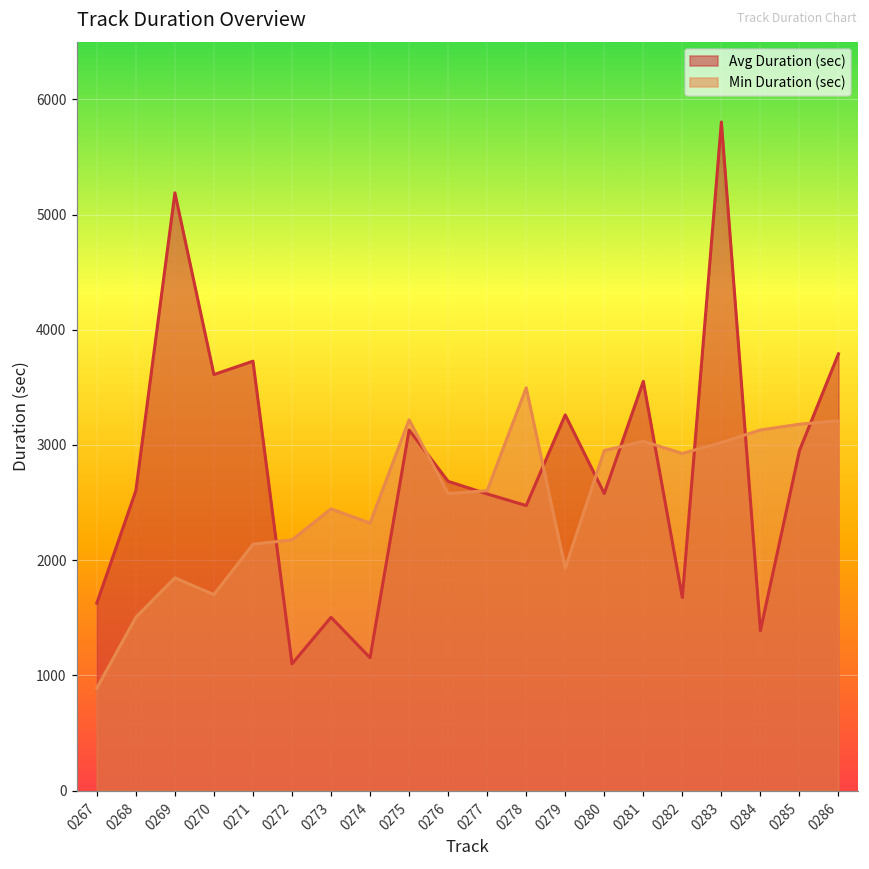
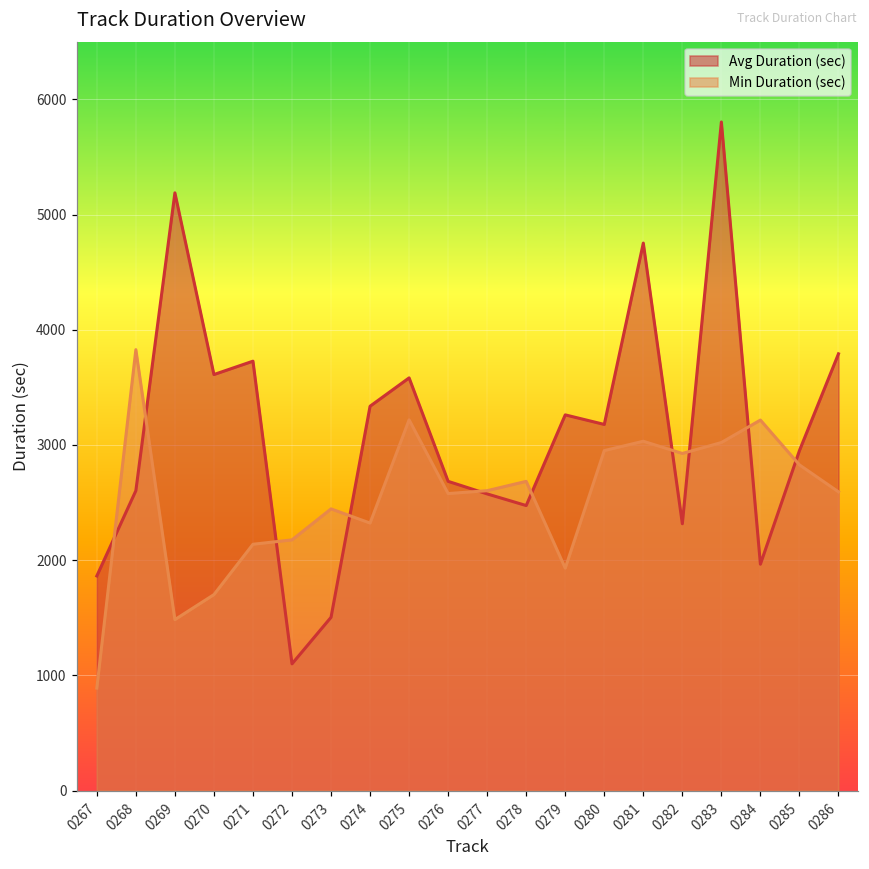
  {
    "Avg Duration (sec)": {
-     "0267": 1630,
+     "0267": 1860,
      "0268": 2600,
      "0269": 5190,
      "0270": 3610,
      "0271": 3730,
      "0272": 1100,
      "0273": 1500,
-     "0274": 1150,
-     "0275": 3130,
+     "0274": 3340,
+     "0275": 3580,
      "0276": 2680,
      "0277": 2580,
      "0278": 2470,
      "0279": 3260,
-     "0280": 2580,
-     "0281": 3550,
-     "0282": 1680,
+     "0280": 3180,
+     "0281": 4750,
+     "0282": 2320,
      "0283": 5800,
-     "0284": 1390,
+     "0284": 1970,
      "0285": 2950,
      "0286": 3790
    },
    "Min Duration (sec)": {
      "0267": 890,
-     "0268": 1500,
-     "0269": 1850,
+     "0268": 3830,
+     "0269": 1480,
      "0270": 1700,
      "0271": 2140,
      "0272": 2180,
      "0273": 2450,
      "0274": 2320,
      "0275": 3220,
      "0276": 2580,
      "0277": 2600,
-     "0278": 3500,
+     "0278": 2680,
      "0279": 1930,
      "0280": 2950,
      "0281": 3030,
      "0282": 2930,
      "0283": 3020,
-     "0284": 3130,
-     "0285": 3180,
-     "0286": 3210
+     "0284": 3220,
+     "0285": 2830,
+     "0286": 2590
    }
  }
